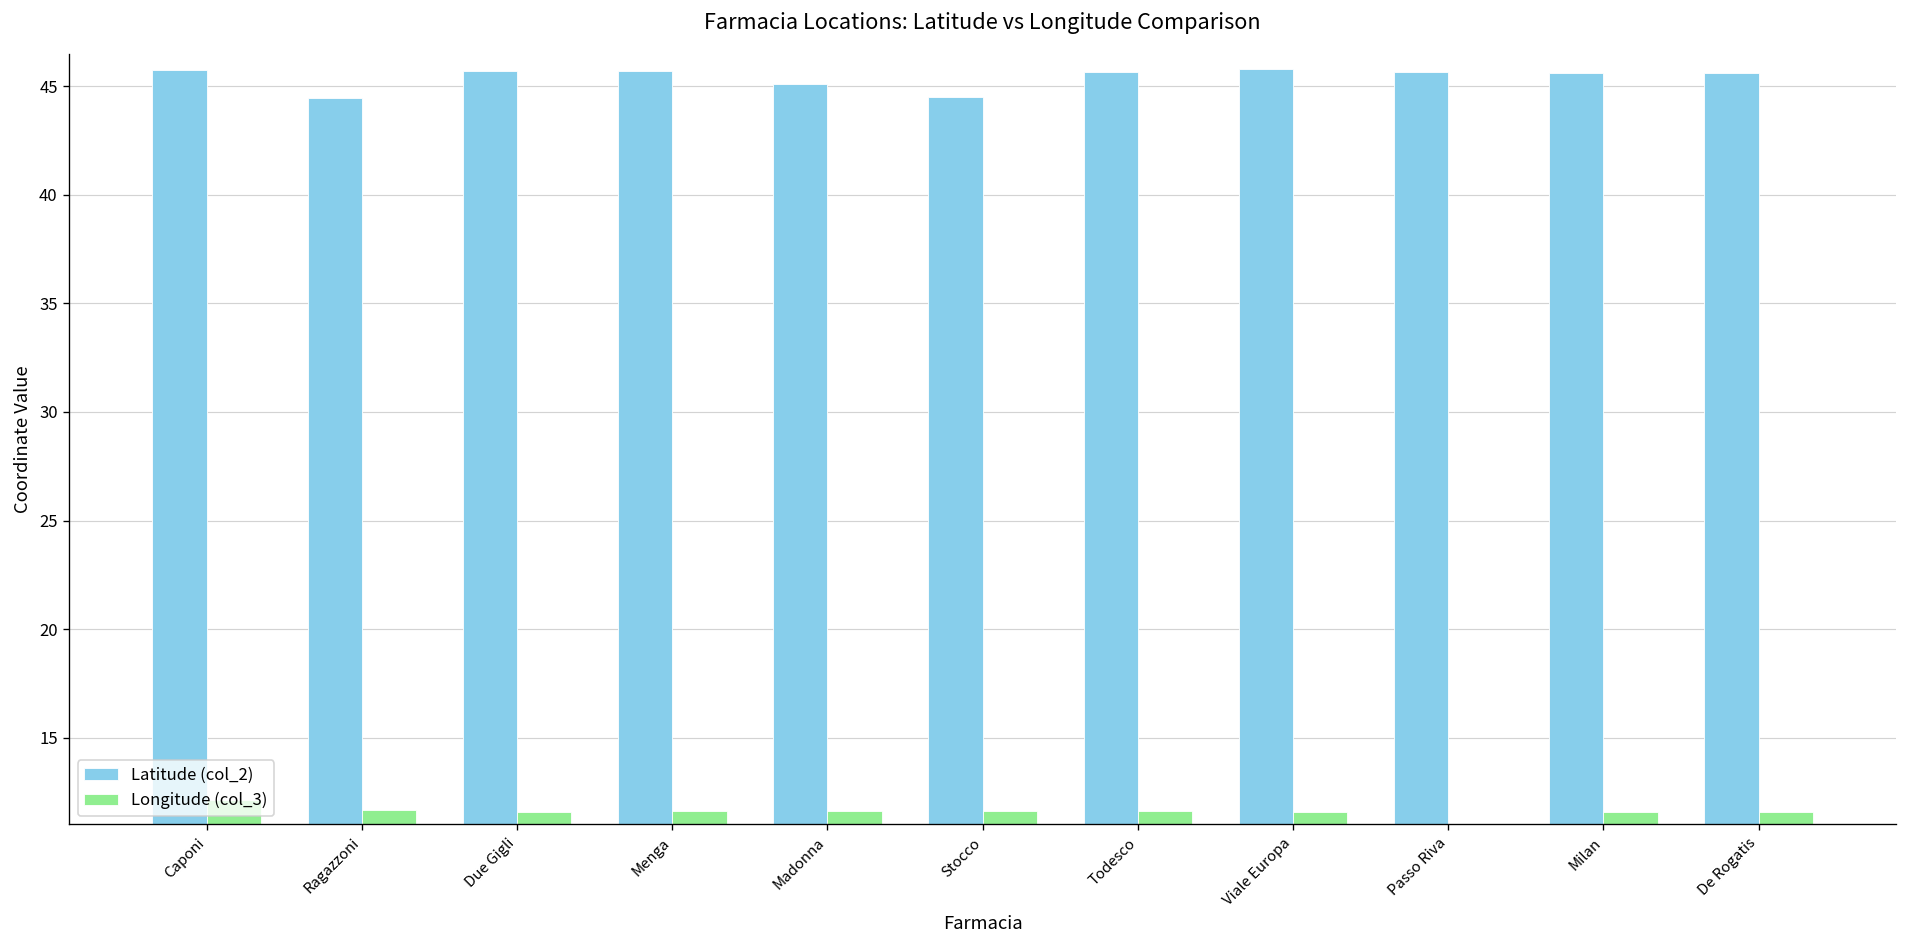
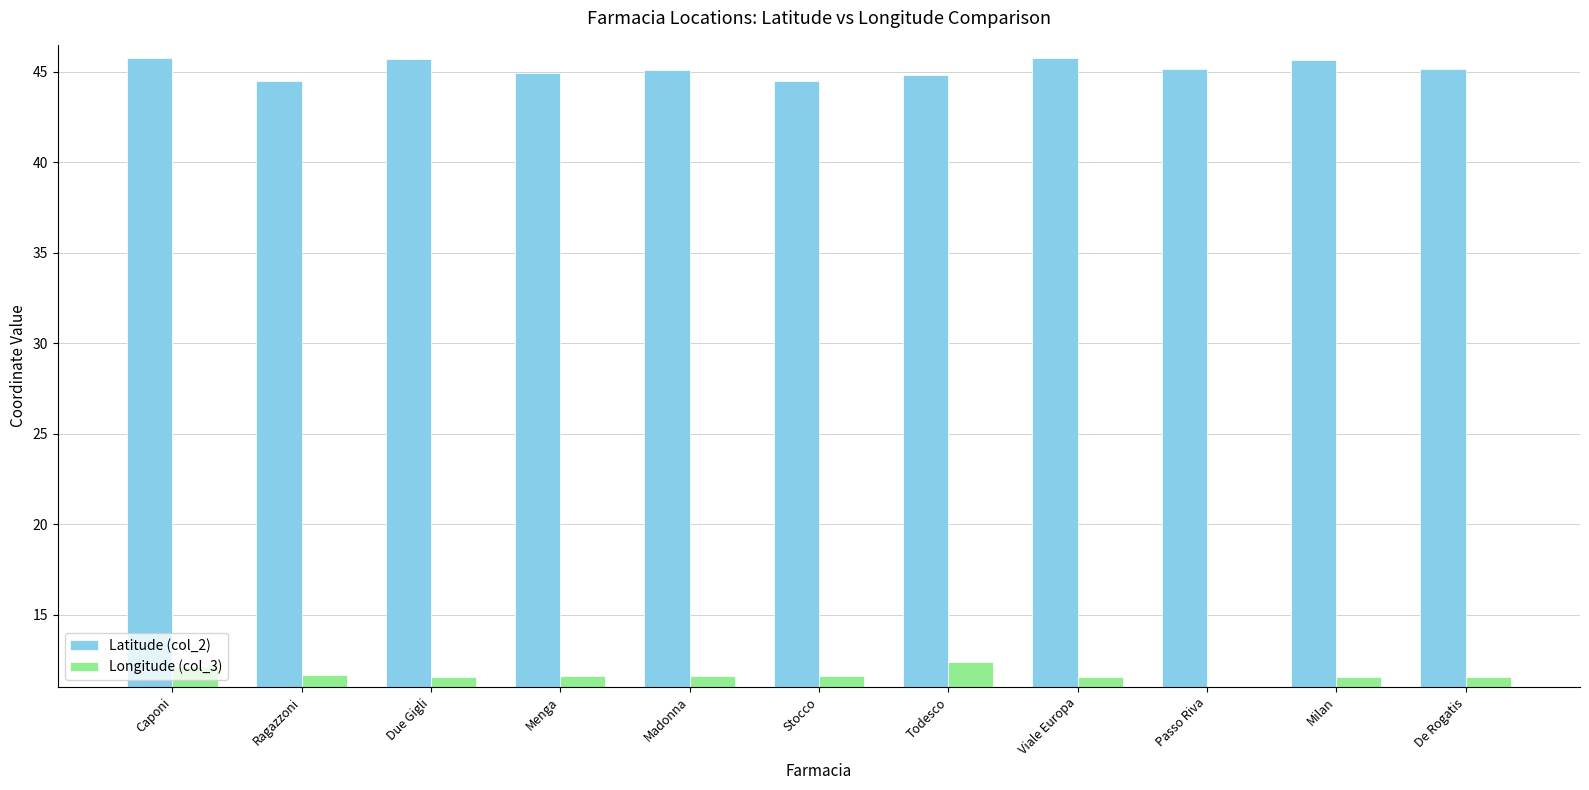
  {
    "Latitude (col_2)": {
      "Caponi": 45.7,
      "Ragazzoni": 44.5,
      "Due Gigli": 45.7,
-     "Menga": 45.7,
+     "Menga": 45.0,
      "Madonna": 45.1,
      "Stocco": 44.5,
-     "Todesco": 45.7,
+     "Todesco": 44.8,
      "Viale Europa": 45.8,
-     "Passo Riva": 45.6,
+     "Passo Riva": 45.2,
      "Milan": 45.6,
-     "De Rogatis": 45.6
+     "De Rogatis": 45.1
    },
    "Longitude (col_3)": {
      "Ragazzoni": 11.7,
      "Due Gigli": 11.6,
      "Menga": 11.6,
      "Madonna": 11.6,
      "Stocco": 11.6,
-     "Todesco": 11.6,
+     "Todesco": 12.4,
      "Viale Europa": 11.6,
      "Milan": 11.5,
      "De Rogatis": 11.6
    }
  }
